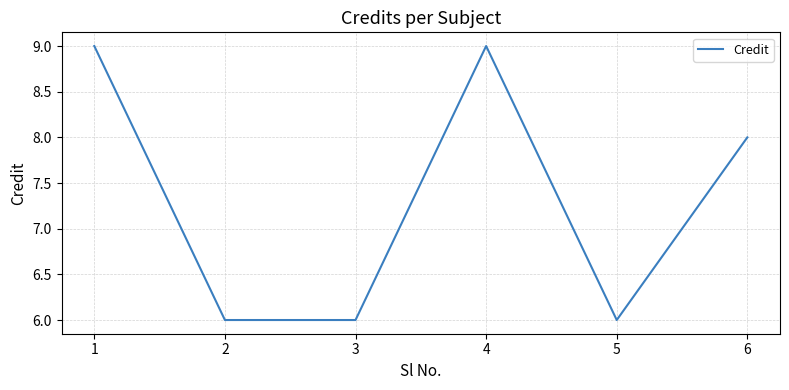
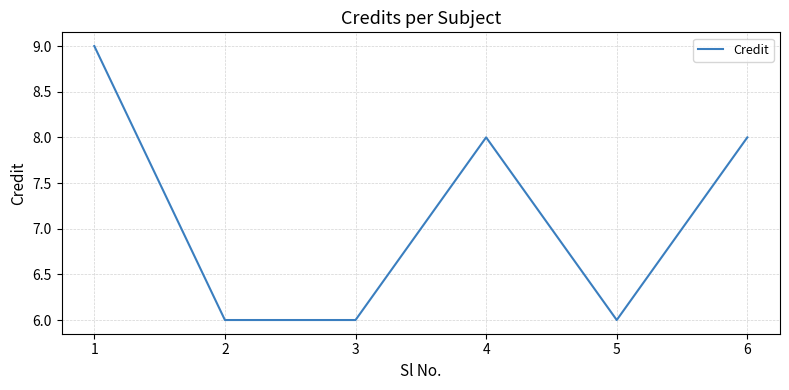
  {
    "1": 9,
    "2": 6,
    "3": 6,
-   "4": 9,
+   "4": 8,
    "5": 6,
    "6": 8
  }
